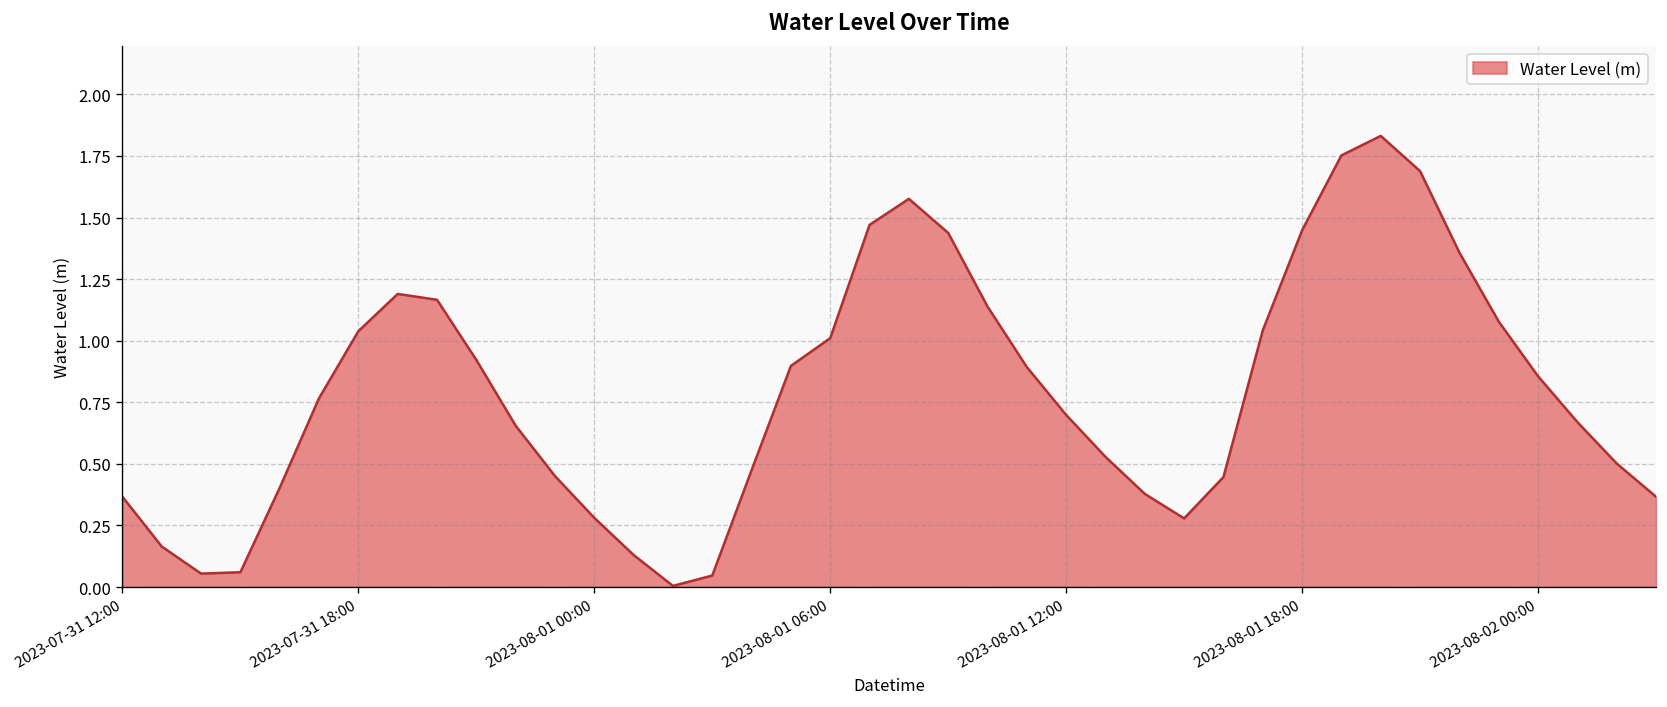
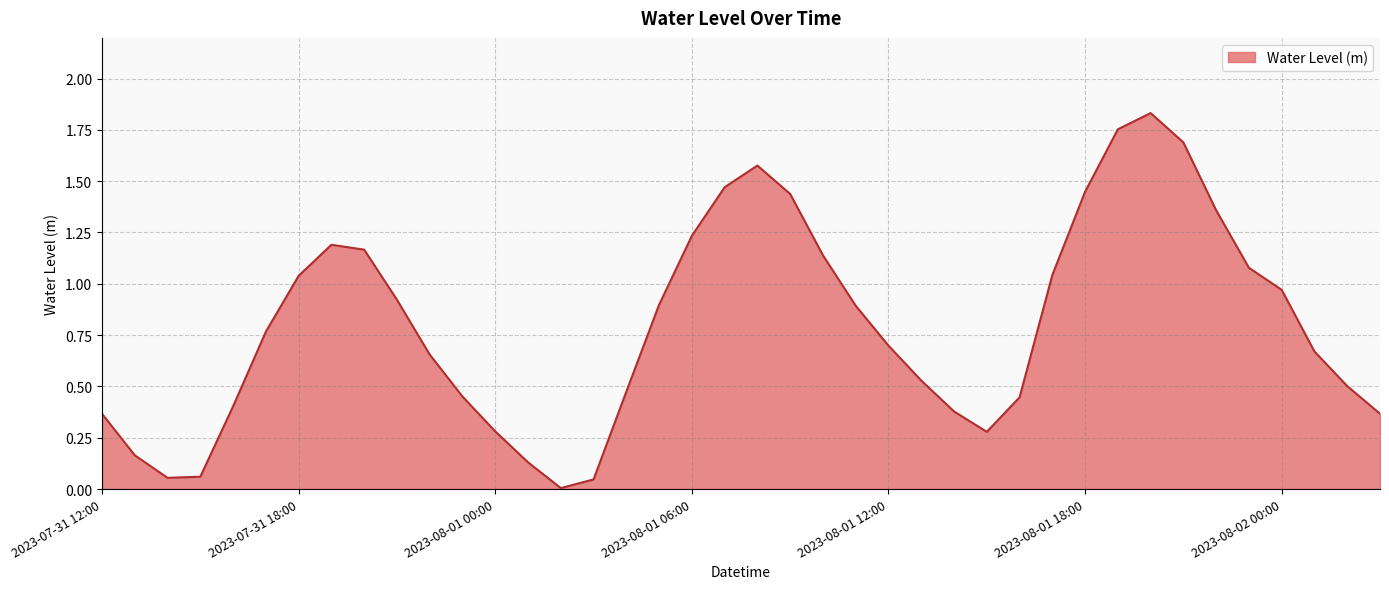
  {
    "2023-07-31 12:00": 0.37,
    "2023-07-31 18:00": 1.04,
    "2023-08-01 00:00": 0.28,
-   "2023-08-01 06:00": 1.01,
+   "2023-08-01 06:00": 1.23,
    "2023-08-01 12:00": 0.70,
    "2023-08-01 18:00": 1.45,
-   "2023-08-02 00:00": 0.86
+   "2023-08-02 00:00": 0.97
  }
